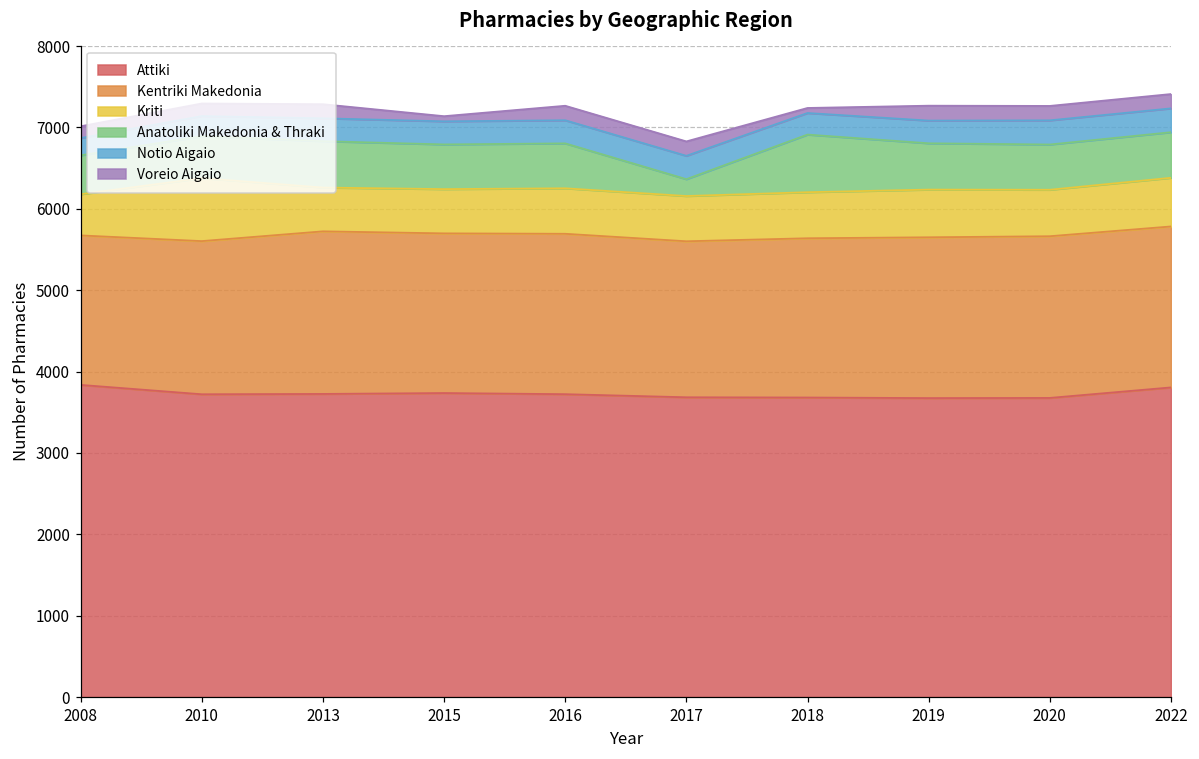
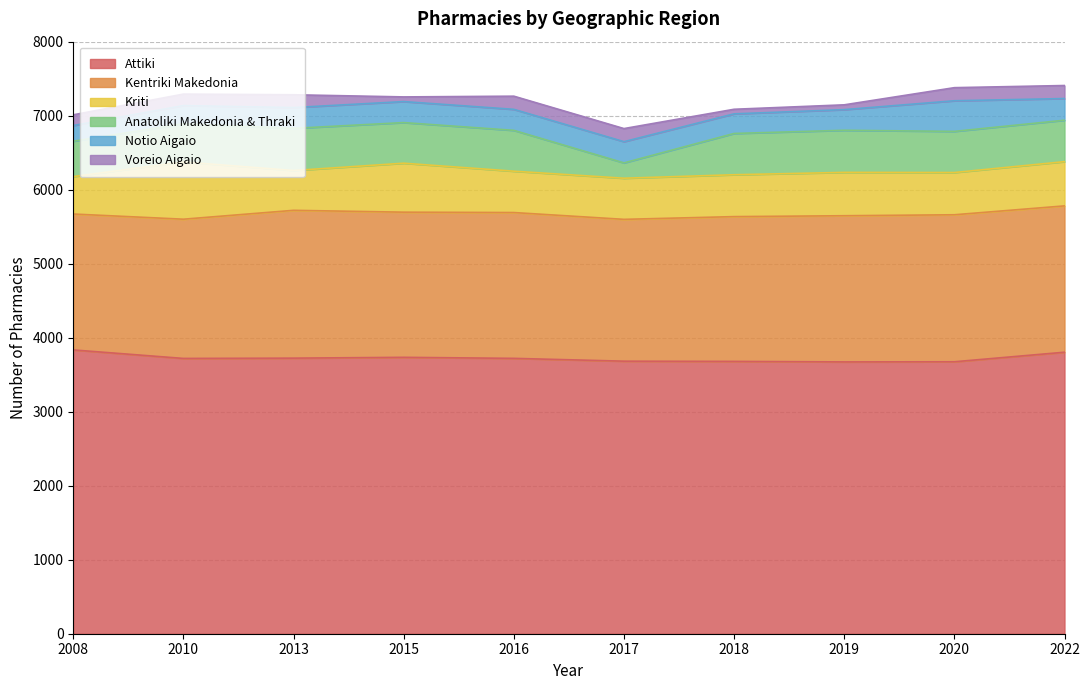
  {
    "Kriti": {
      "2008": 500,
-     "2015": 500,
+     "2015": 700,
      "2016": 600,
      "2017": 600,
      "2018": 600,
      "2019": 600,
      "2020": 600,
      "2022": 600
    },
    "Anatoliki Makedonia & Thraki": {
      "2008": 500,
      "2015": 500,
      "2016": 600,
      "2017": 200,
-     "2018": 700,
+     "2018": 600,
      "2019": 600,
      "2020": 600,
      "2022": 600
    },
    "Notio Aigaio": {
      "2008": 200,
      "2015": 300,
      "2016": 300,
      "2017": 300,
      "2018": 300,
      "2019": 300,
-     "2020": 300,
+     "2020": 400,
      "2022": 300
    },
    "Voreio Aigaio": {
      "2008": 100,
      "2015": 100,
      "2016": 200,
      "2017": 200,
      "2018": 100,
-     "2019": 200,
+     "2019": 100,
      "2020": 200,
      "2022": 200
    }
  }
